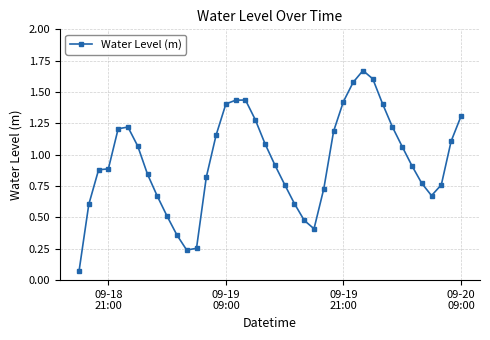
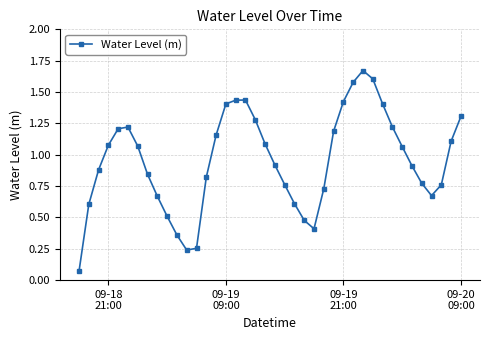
  {
-   "09-18 21:00": 0.89,
+   "09-18 21:00": 1.08,
    "09-19 09:00": 1.41,
    "09-19 21:00": 1.42,
    "09-20 09:00": 1.30
  }
